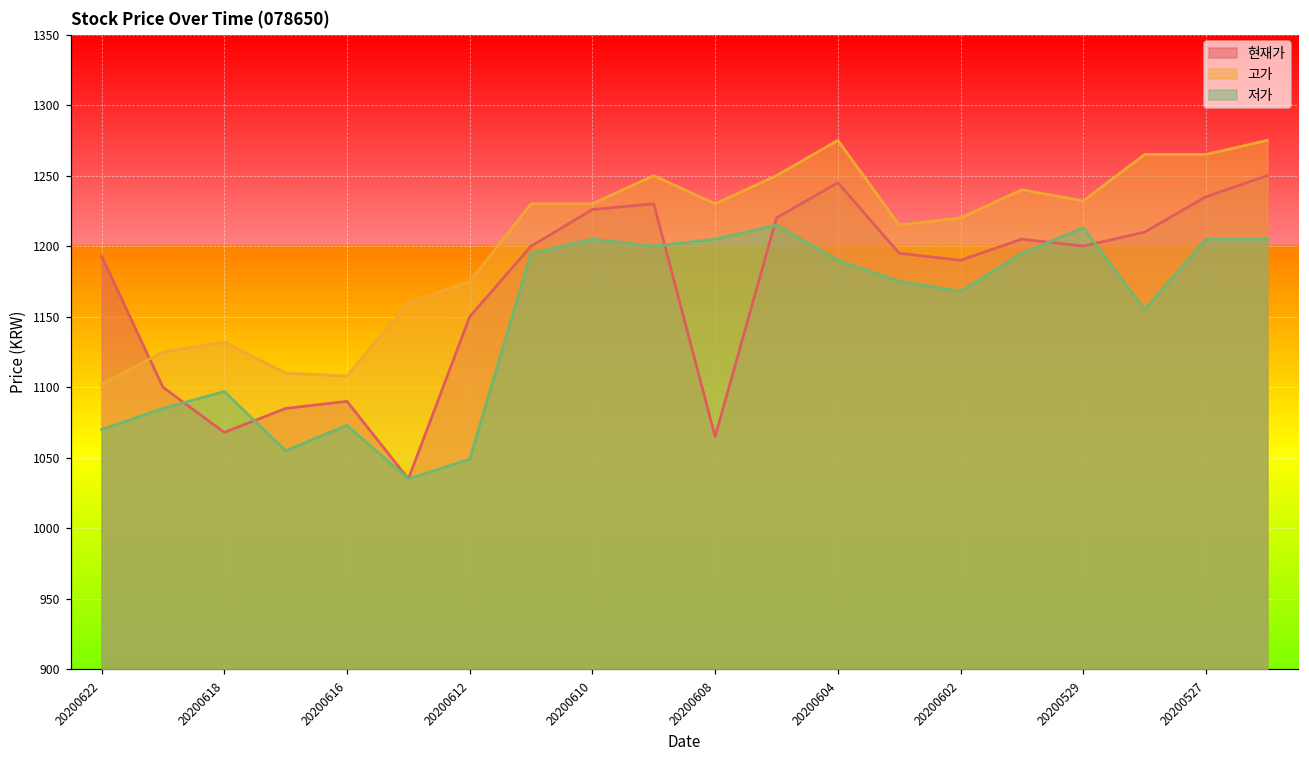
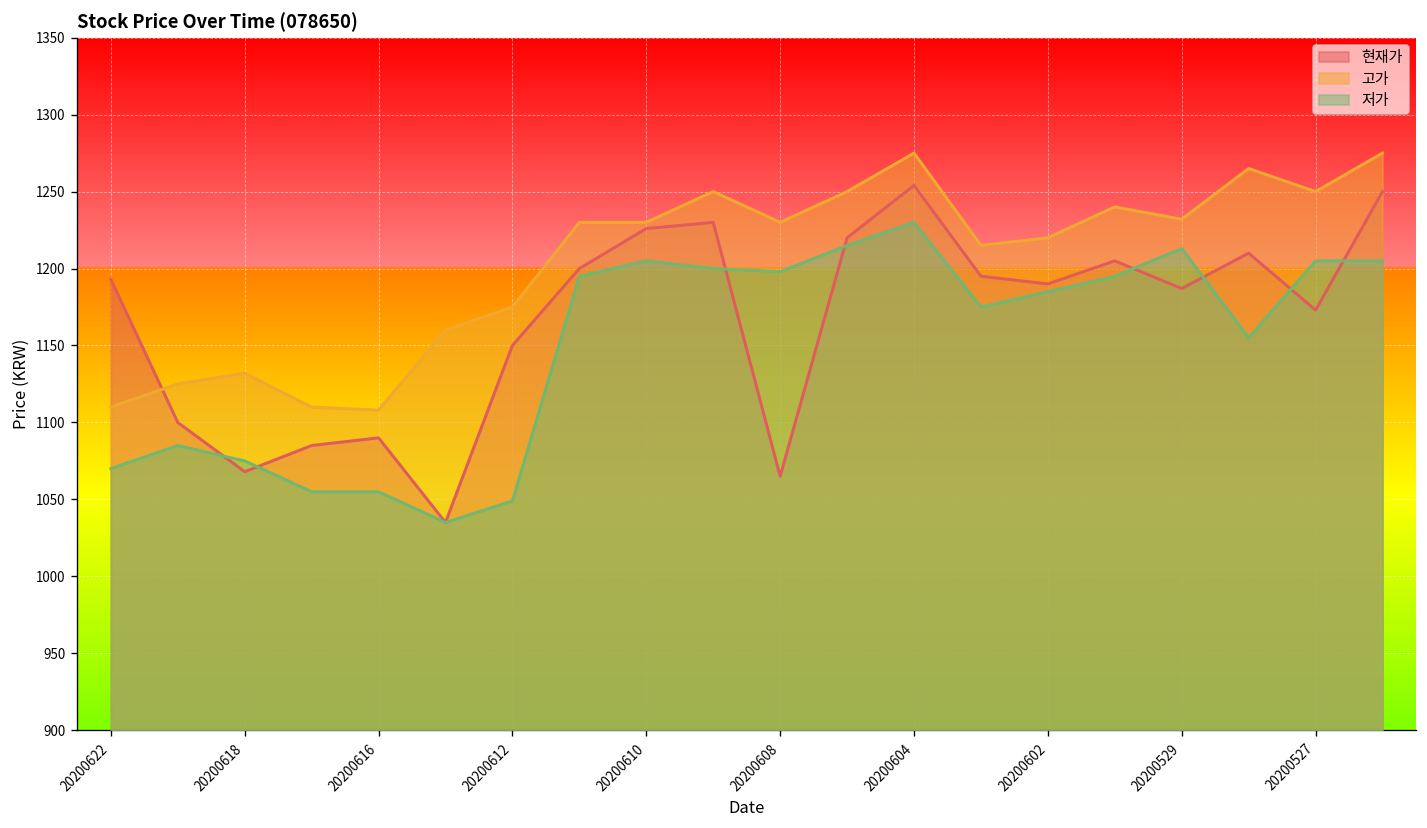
  {
    "현재가": {
      "20200622": 1193,
      "20200618": 1068,
      "20200616": 1090,
      "20200612": 1150,
      "20200610": 1226,
      "20200608": 1065,
-     "20200604": 1245,
+     "20200604": 1254,
      "20200602": 1190,
-     "20200529": 1200,
-     "20200527": 1235
+     "20200529": 1187,
+     "20200527": 1173
    },
    "고가": {
-     "20200622": 1102,
+     "20200622": 1110,
      "20200618": 1132,
      "20200616": 1108,
      "20200612": 1175,
      "20200610": 1230,
      "20200608": 1230,
      "20200604": 1275,
      "20200602": 1220,
      "20200529": 1232,
-     "20200527": 1265
+     "20200527": 1250
    },
    "저가": {
      "20200622": 1070,
-     "20200618": 1097,
-     "20200616": 1073,
+     "20200618": 1075,
+     "20200616": 1055,
      "20200612": 1049,
      "20200610": 1205,
-     "20200608": 1205,
-     "20200604": 1190,
-     "20200602": 1168,
+     "20200608": 1198,
+     "20200604": 1230,
+     "20200602": 1185,
      "20200529": 1213,
      "20200527": 1205
    }
  }
